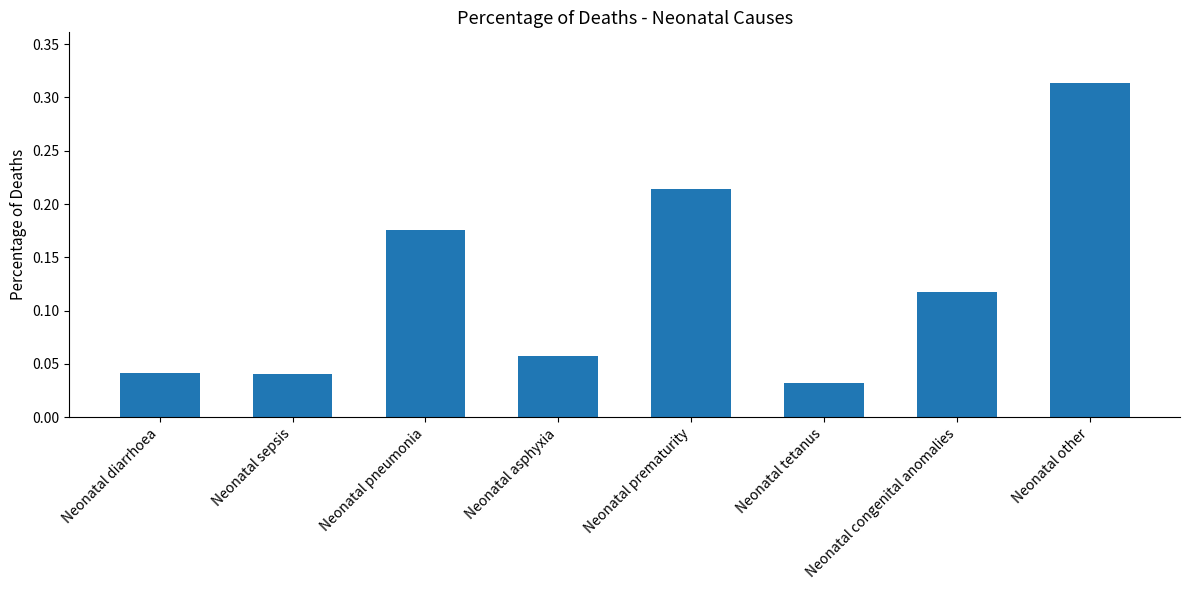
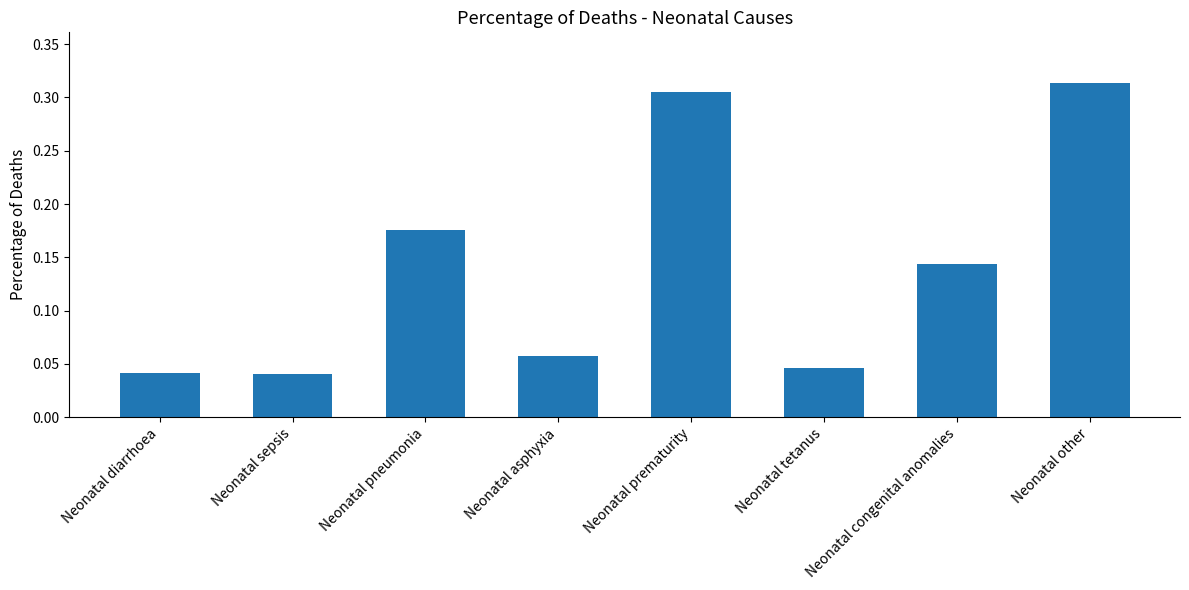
  {
    "Neonatal diarrhoea": 0.041,
    "Neonatal sepsis": 0.041,
    "Neonatal pneumonia": 0.175,
    "Neonatal asphyxia": 0.058,
-   "Neonatal prematurity": 0.214,
-   "Neonatal tetanus": 0.032,
-   "Neonatal congenital anomalies": 0.118,
+   "Neonatal prematurity": 0.305,
+   "Neonatal tetanus": 0.046,
+   "Neonatal congenital anomalies": 0.144,
    "Neonatal other": 0.314
  }
